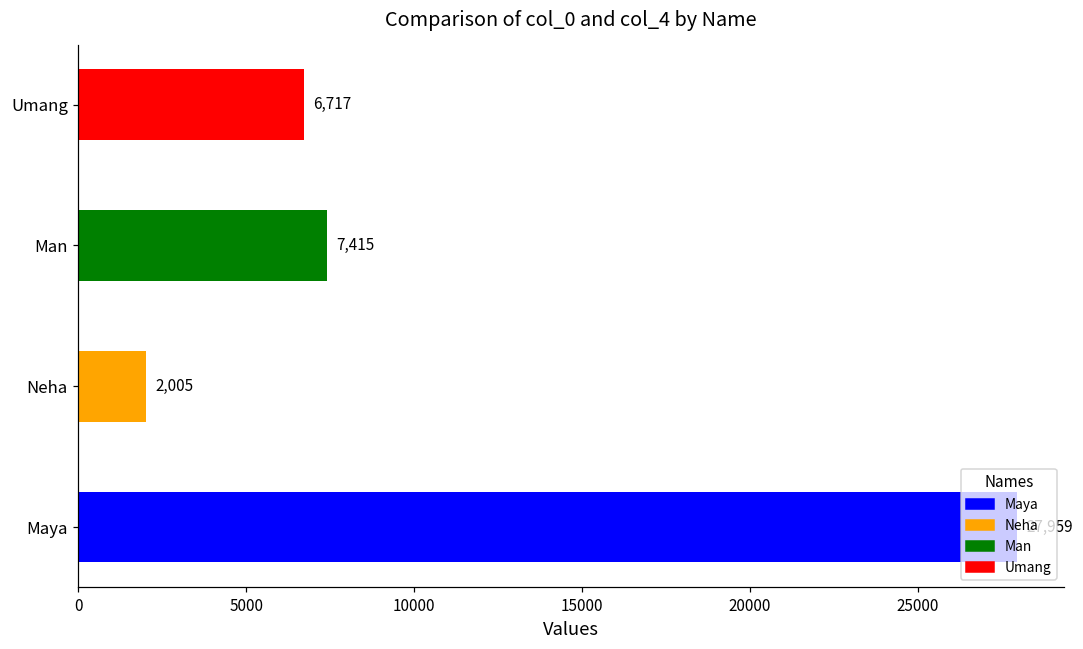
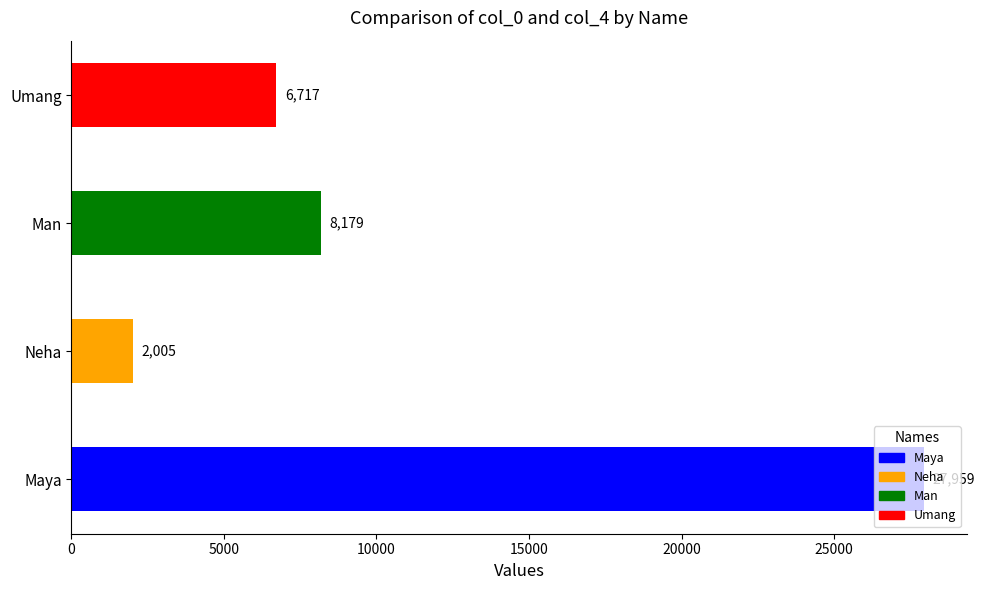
  {
    "Umang": "6,717",
-   "Man": "7,415",
+   "Man": "8,179",
    "Neha": "2,005"
  }
